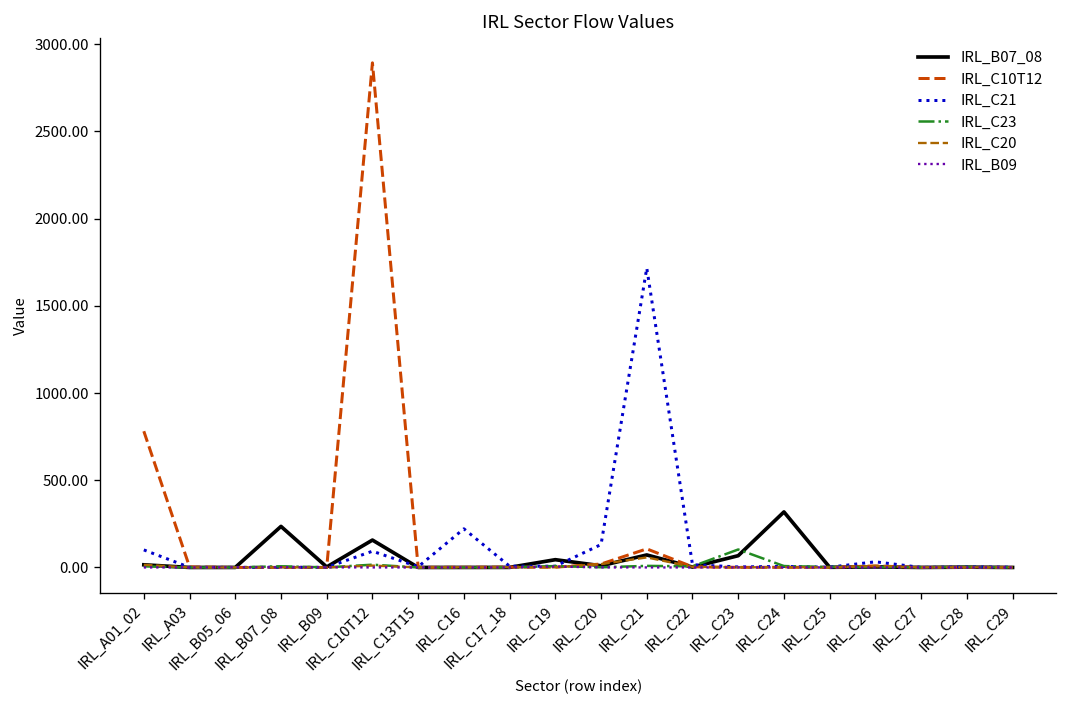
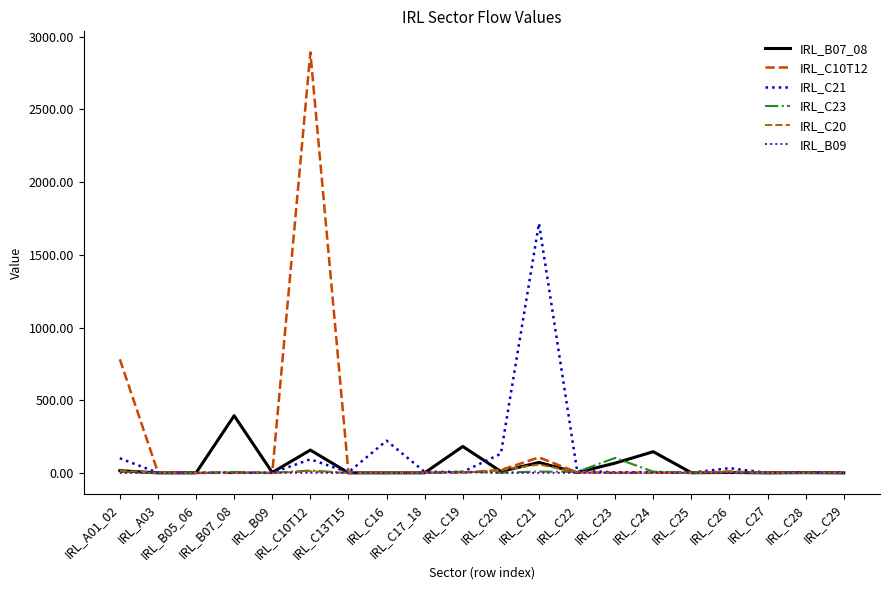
  {
    "IRL_B07_08": {
-     "IRL_B07_08": 240,
+     "IRL_B07_08": 390,
      "IRL_C10T12": 160,
-     "IRL_C19": 40,
+     "IRL_C19": 180,
      "IRL_C23": 70,
-     "IRL_C24": 320
+     "IRL_C24": 150
    },
    "IRL_C21": {
      "IRL_A01_02": 100,
      "IRL_C10T12": 90,
      "IRL_C16": 220,
      "IRL_C20": 130,
      "IRL_C21": 1720,
      "IRL_C26": 30
    },
    "IRL_C23": {
      "IRL_C23": 100
    }
  }
